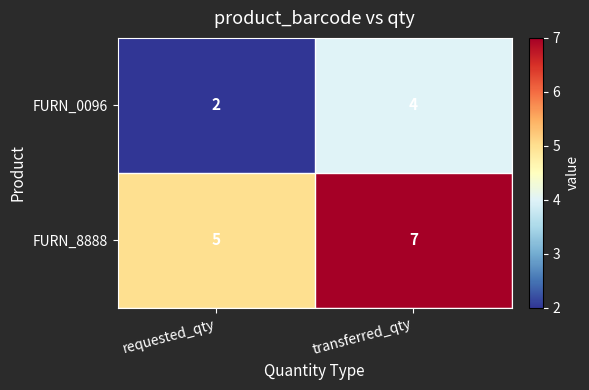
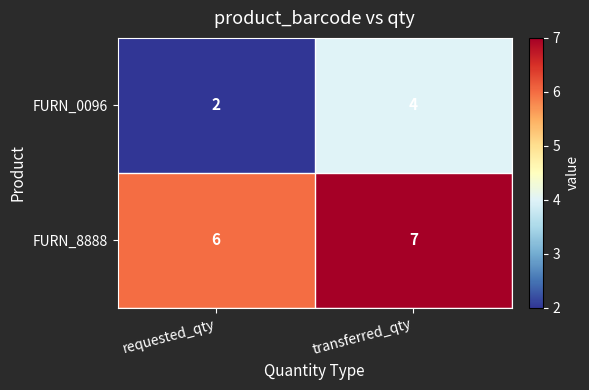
  {
    "FURN_0096": {
      "requested_qty": 2
    },
    "FURN_8888": {
-     "requested_qty": 5,
+     "requested_qty": 6,
      "transferred_qty": 7
    }
  }
